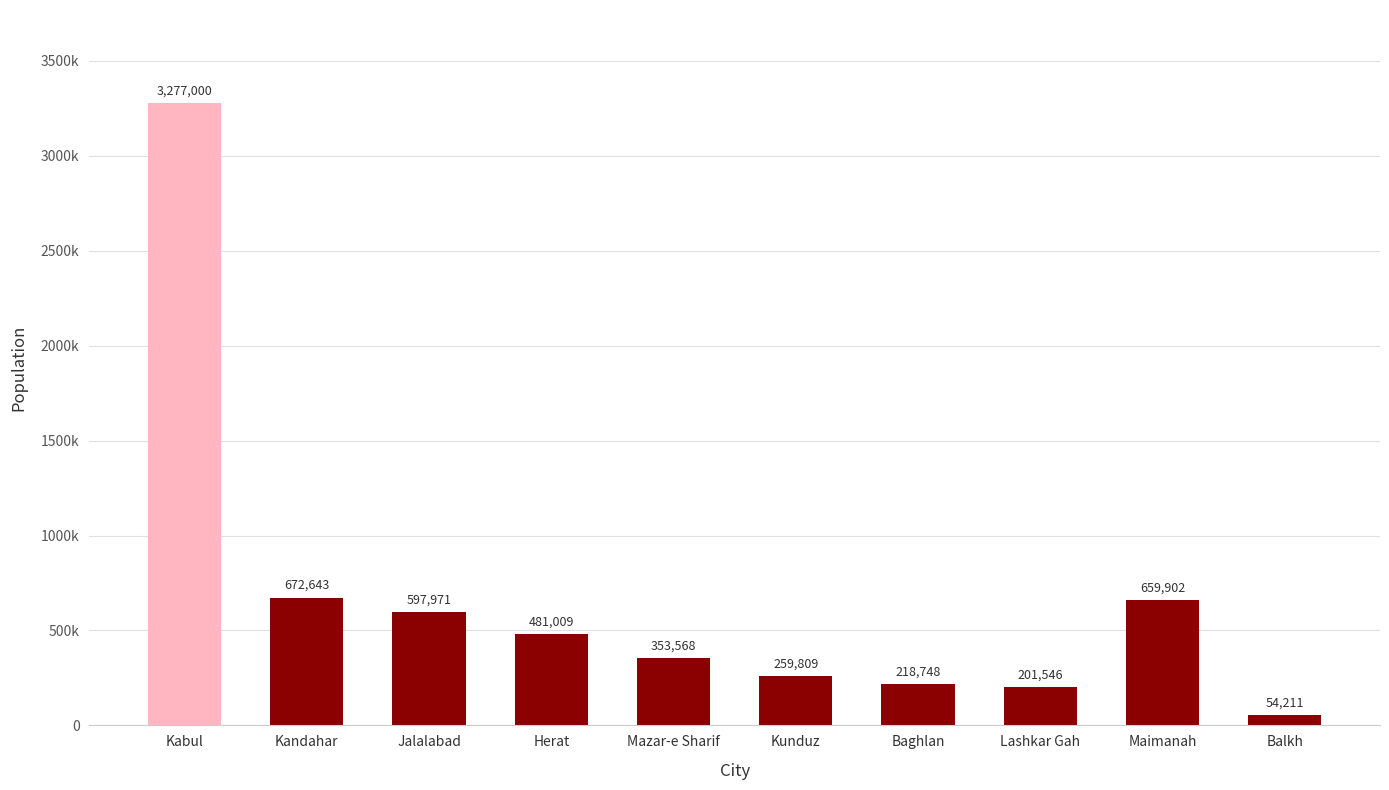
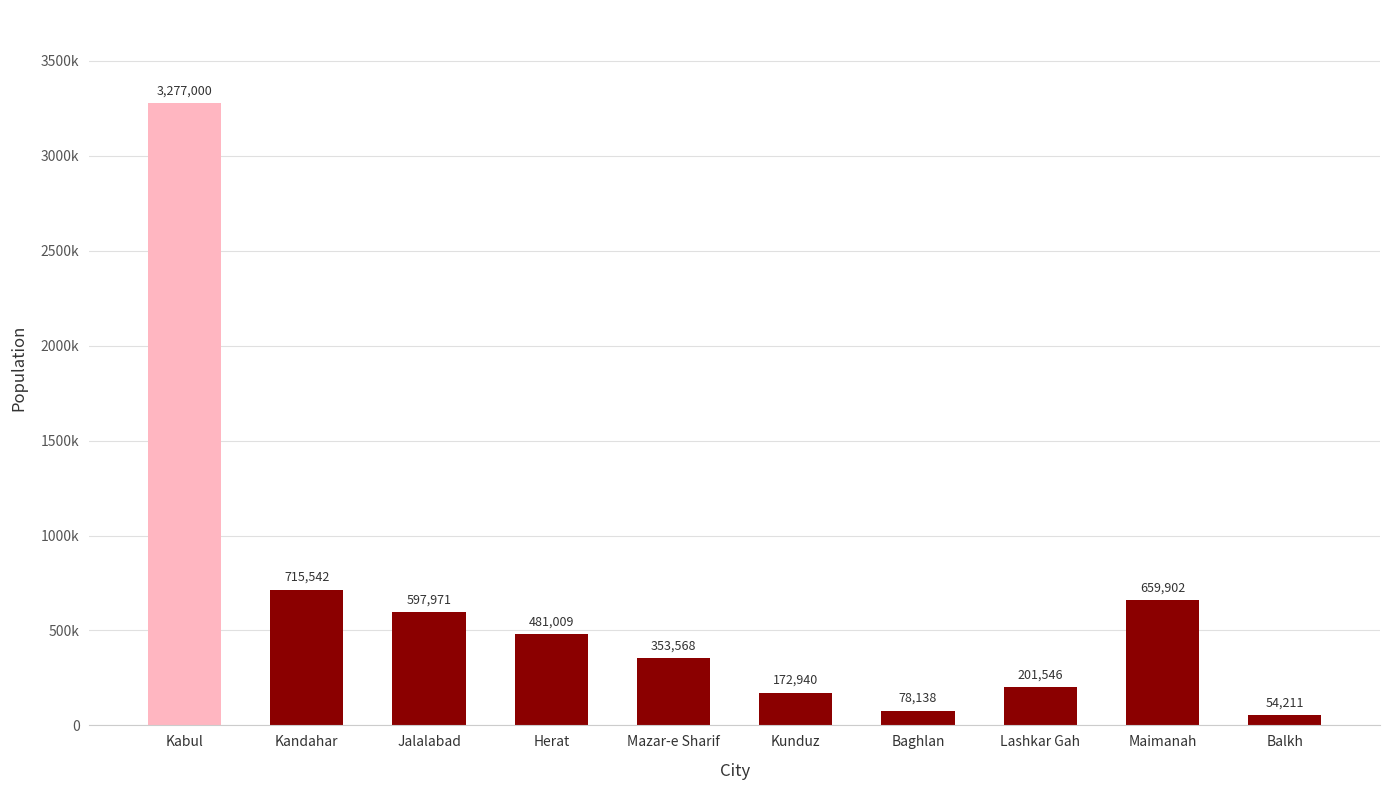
  {
    "Kabul": "3,277,000",
-   "Kandahar": "672,643",
+   "Kandahar": "715,542",
    "Jalalabad": "597,971",
    "Herat": "481,009",
    "Mazar-e Sharif": "353,568",
-   "Kunduz": "259,809",
-   "Baghlan": "218,748",
+   "Kunduz": "172,940",
+   "Baghlan": "78,138",
    "Lashkar Gah": "201,546",
    "Maimanah": "659,902",
    "Balkh": "54,211"
  }
